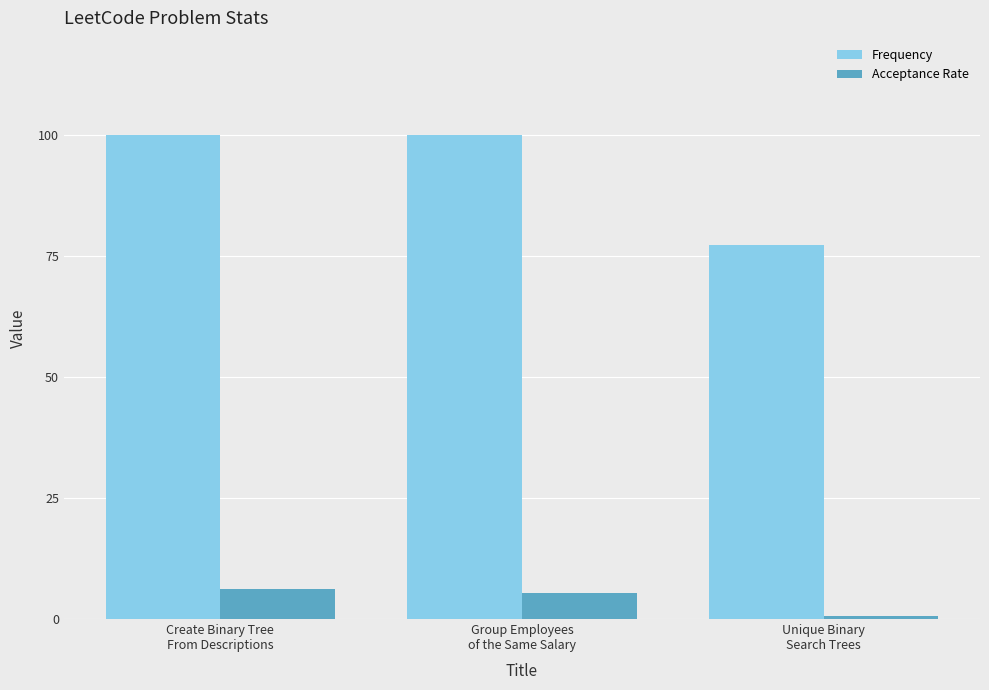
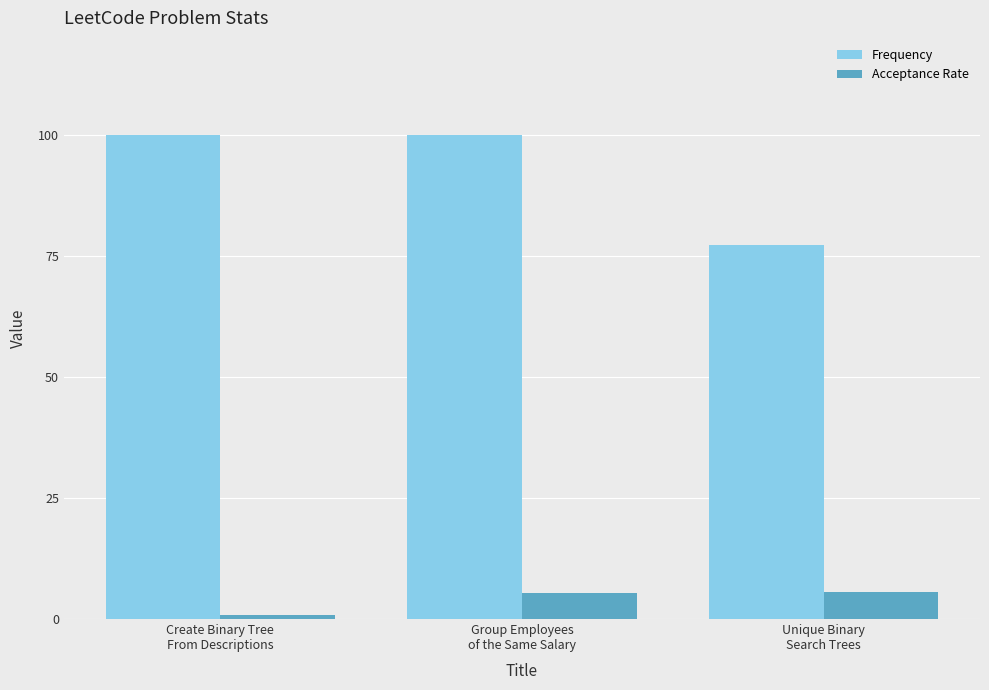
  {
    "Frequency": {
      "Create Binary Tree From Descriptions": 100,
      "Group Employees of the Same Salary": 100,
      "Unique Binary Search Trees": 77
    },
    "Acceptance Rate": {
-     "Create Binary Tree From Descriptions": 6,
+     "Create Binary Tree From Descriptions": 1,
      "Group Employees of the Same Salary": 5,
-     "Unique Binary Search Trees": 1
+     "Unique Binary Search Trees": 6
    }
  }
